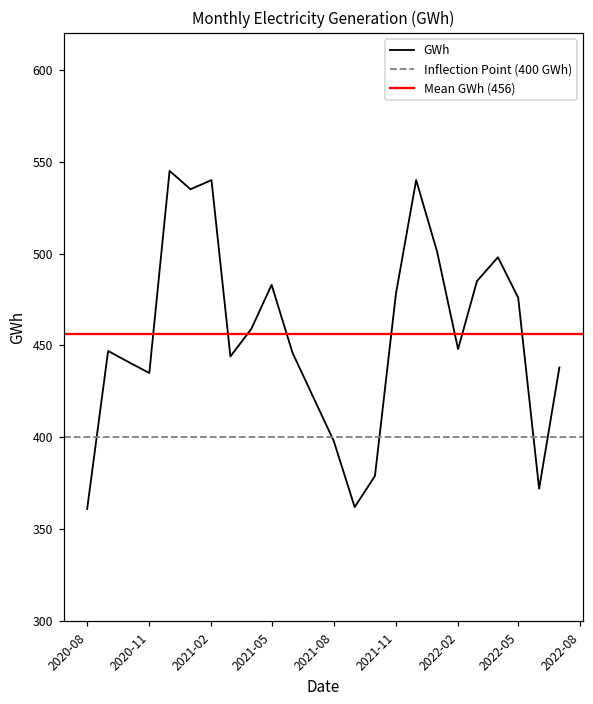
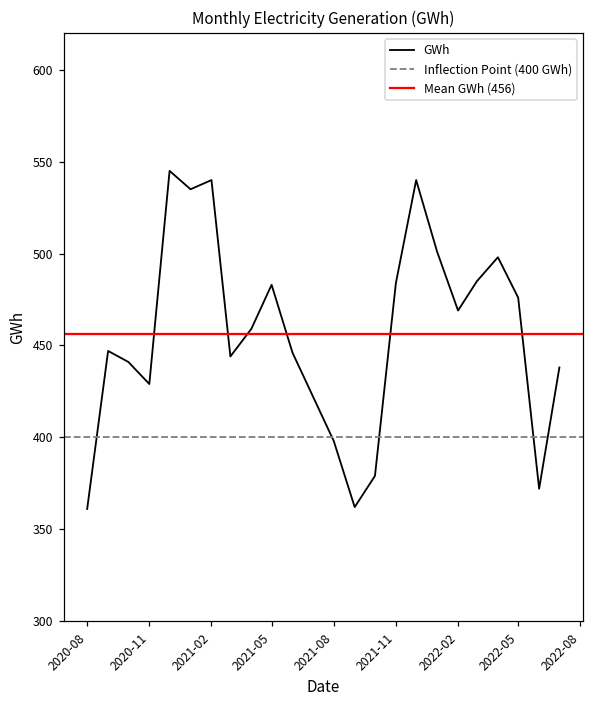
  {
    "2020-08": 361,
-   "2020-11": 435,
+   "2020-11": 429,
    "2021-02": 540,
    "2021-05": 483,
    "2021-08": 398,
-   "2021-11": 478,
-   "2022-02": 448,
+   "2021-11": 484,
+   "2022-02": 469,
    "2022-05": 476
  }
